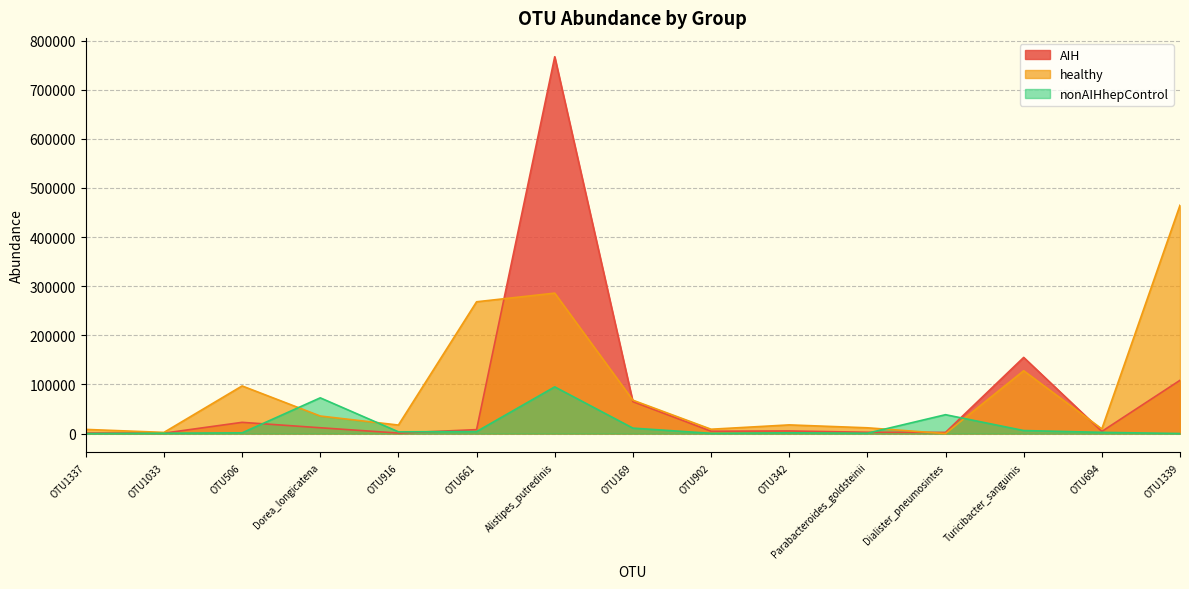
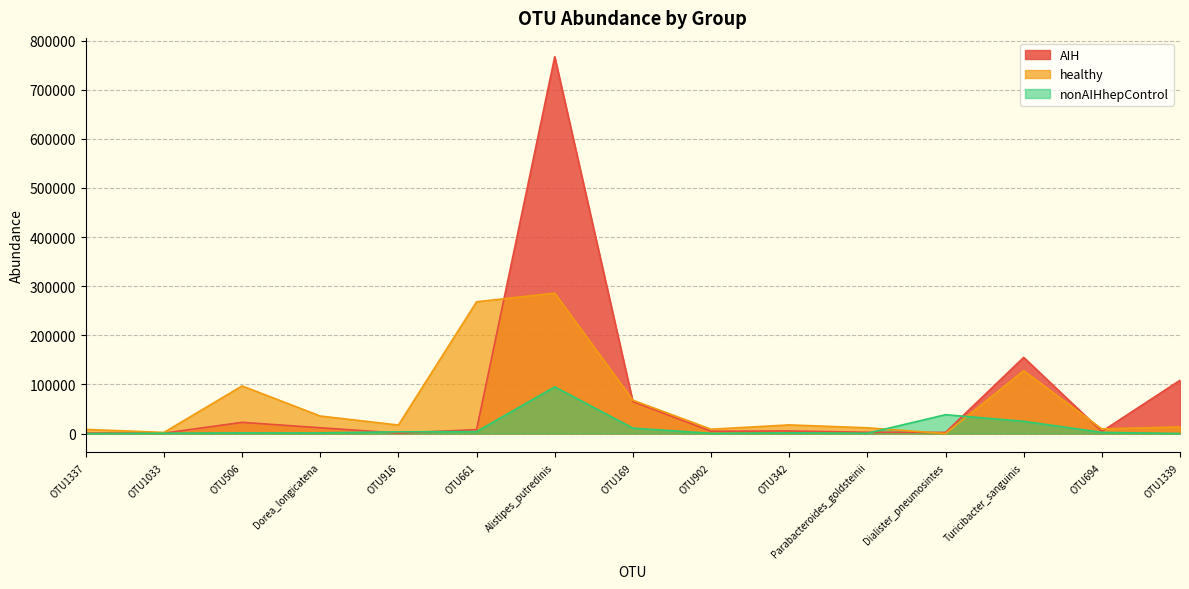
  {
    "AIH": {
      "OTU506": 20000,
      "Dorea_longicatena": 10000,
      "Alistipes_putredinis": 770000,
      "Turicibacter_sanguinis": 160000,
      "OTU1339": 110000
    },
    "healthy": {
      "OTU1337": 10000,
      "OTU506": 100000,
      "Dorea_longicatena": 40000,
      "OTU916": 20000,
      "OTU661": 270000,
      "Alistipes_putredinis": 290000,
      "OTU342": 20000,
      "Parabacteroides_goldsteinii": 10000,
      "Turicibacter_sanguinis": 130000,
-     "OTU1339": 460000
+     "OTU1339": 10000
    },
    "nonAIHhepControl": {
      "OTU506": 0,
-     "Dorea_longicatena": 70000,
+     "Dorea_longicatena": 0,
      "Alistipes_putredinis": 100000,
      "OTU169": 10000,
      "Dialister_pneumosintes": 40000,
-     "Turicibacter_sanguinis": 10000,
+     "Turicibacter_sanguinis": 20000,
      "OTU1339": 0
    }
  }
